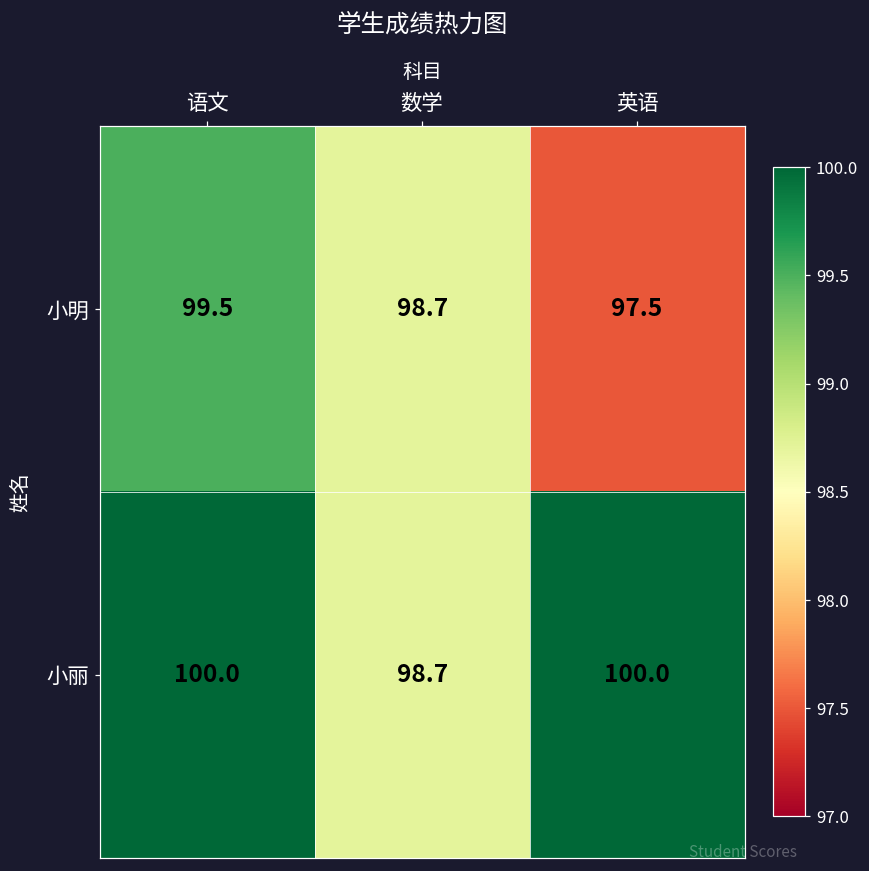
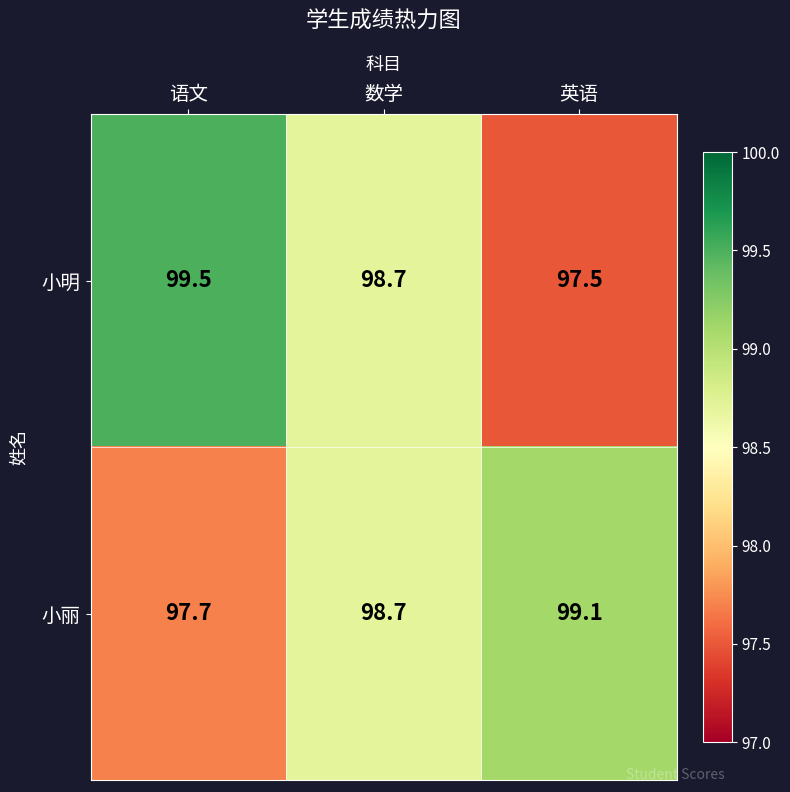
  {
    "小明": {
      "语文": 99.5,
      "数学": 98.7,
      "英语": 97.5
    },
    "小丽": {
-     "语文": 100.0,
+     "语文": 97.7,
      "数学": 98.7,
-     "英语": 100.0
+     "英语": 99.1
    }
  }
